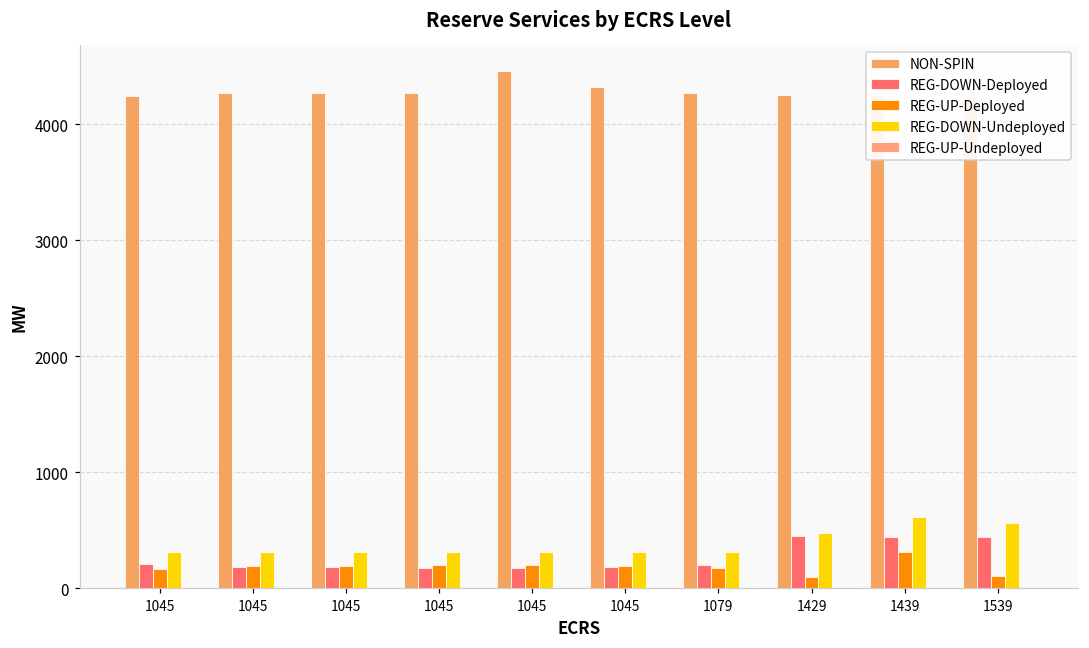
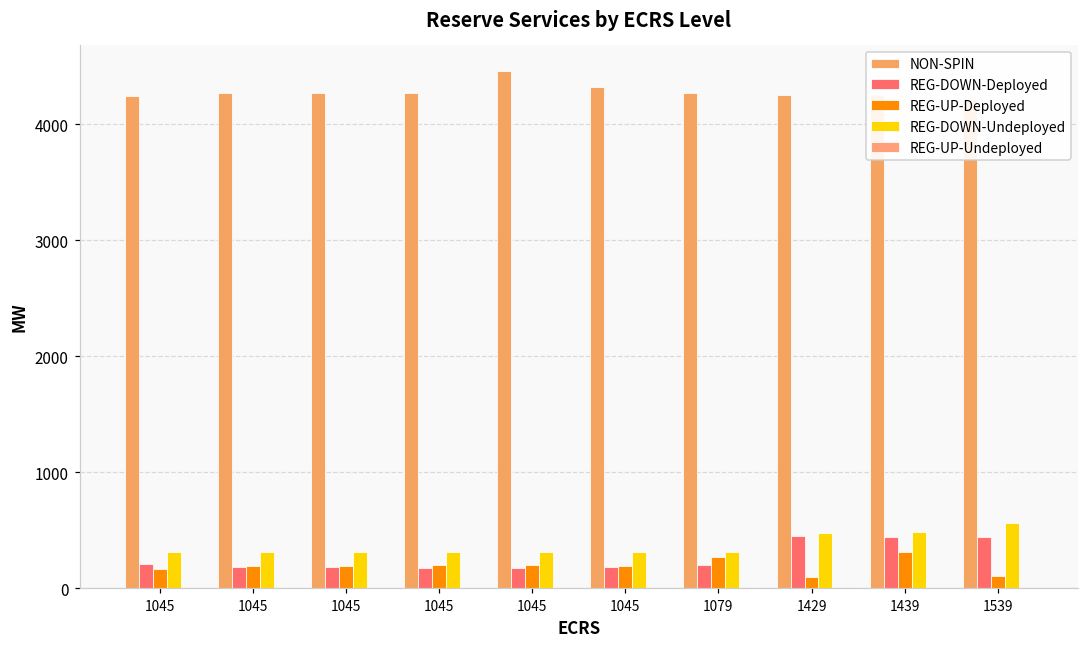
  {
    "REG-UP-Deployed": {
-     "1079": 180,
+     "1079": 270,
      "1429": 100,
      "1439": 310,
      "1539": 110
    },
    "REG-DOWN-Undeployed": {
      "1079": 310,
      "1429": 480,
-     "1439": 620,
+     "1439": 480,
      "1539": 560
    }
  }
